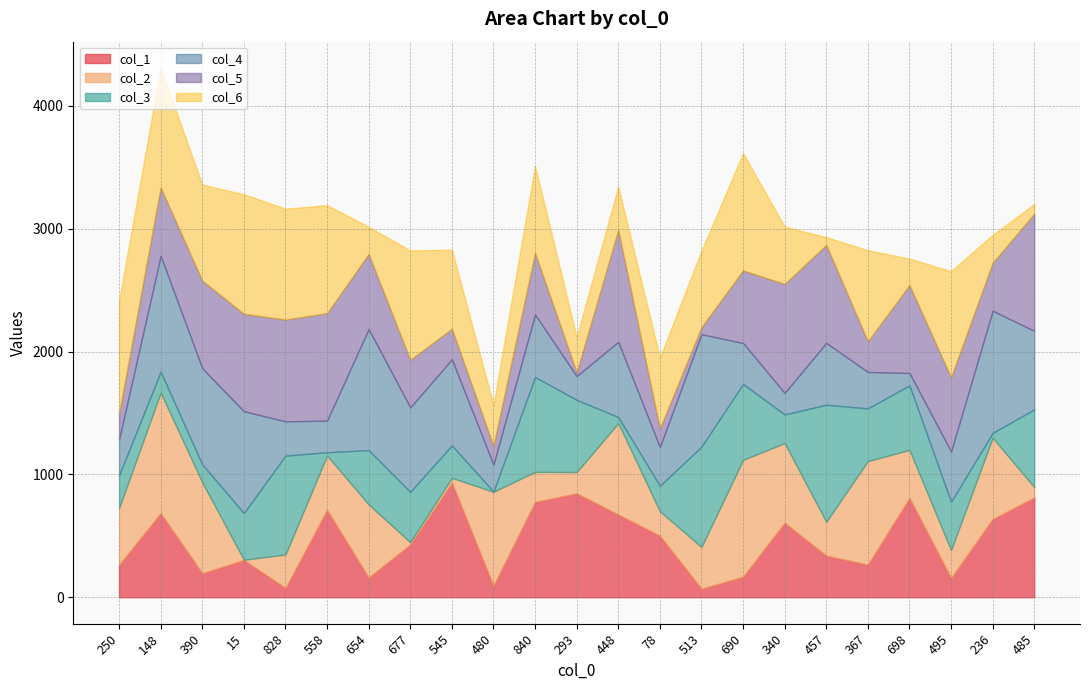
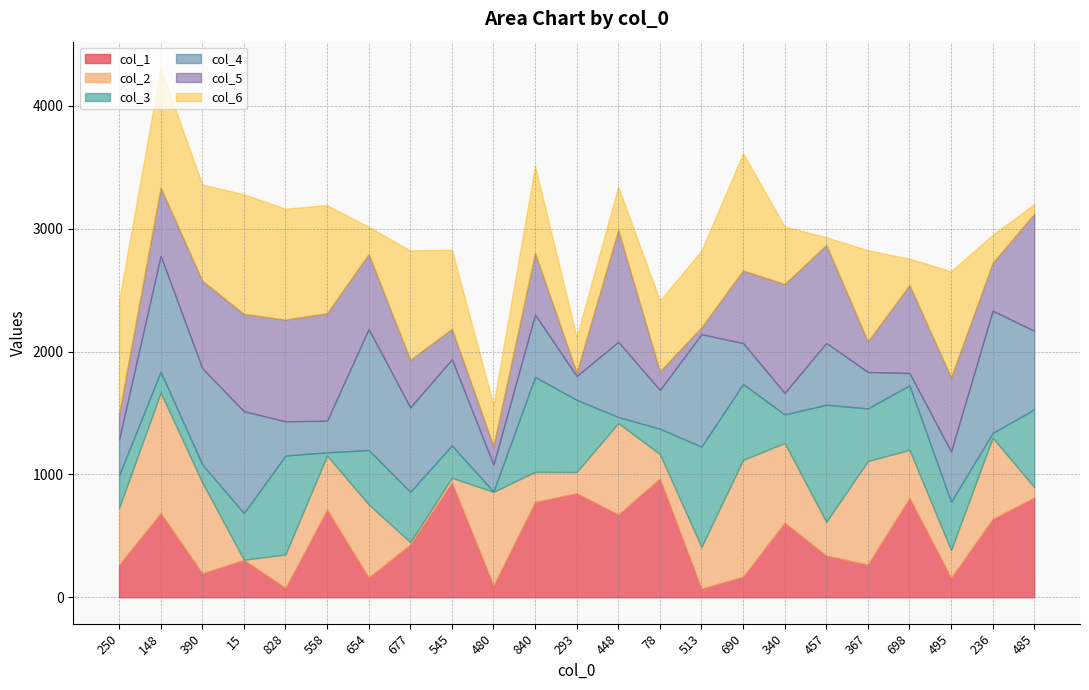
  {
    "col_1": {
      "250": 260,
      "148": 680,
      "390": 200,
      "828": 80,
      "558": 710,
      "654": 160,
      "545": 930,
      "480": 90,
      "840": 780,
      "293": 850,
      "448": 670,
-     "78": 500,
+     "78": 970,
      "513": 70,
      "690": 170,
      "340": 610,
      "457": 340,
      "367": 270,
      "698": 810,
      "495": 160,
      "236": 640,
      "485": 810
    }
  }
